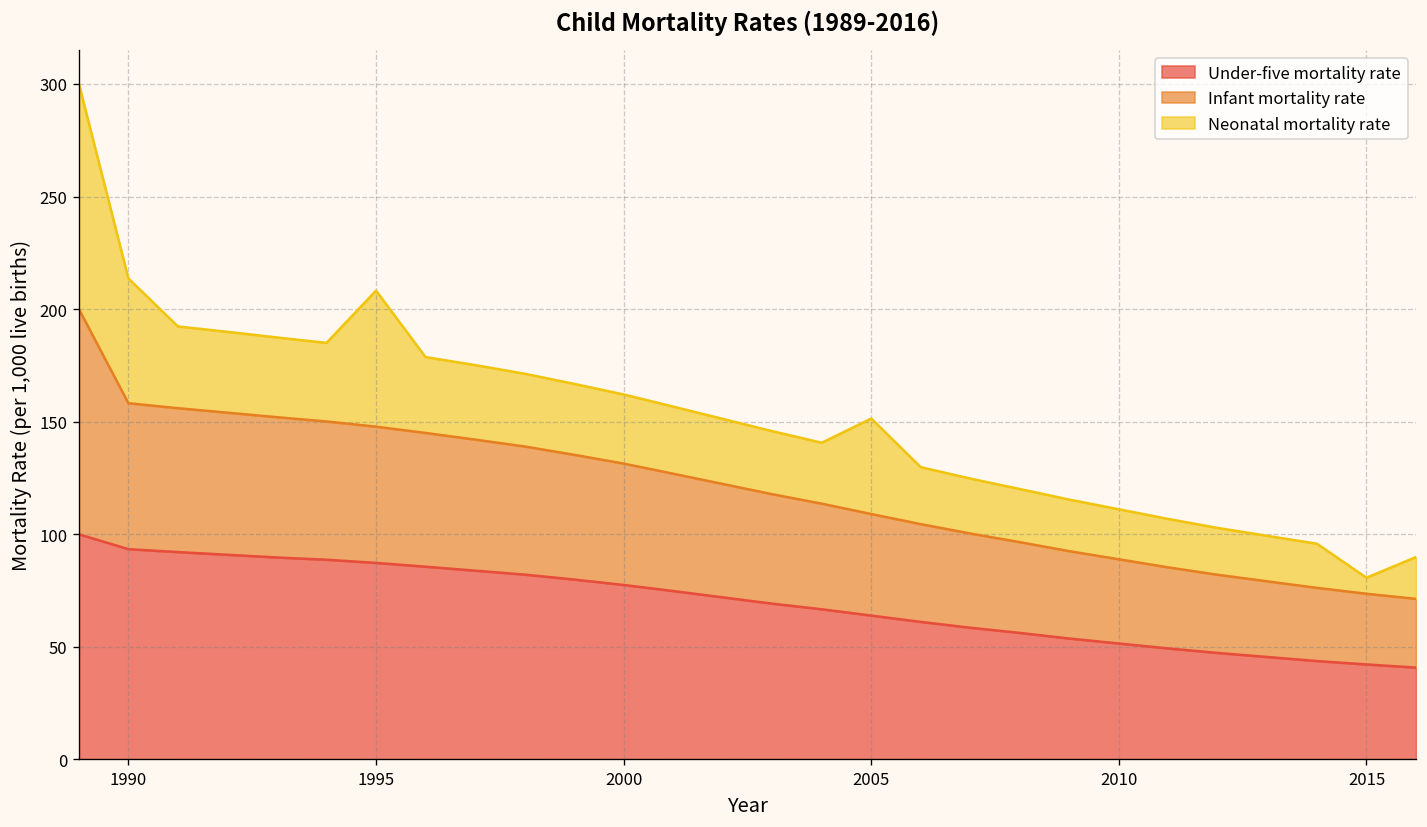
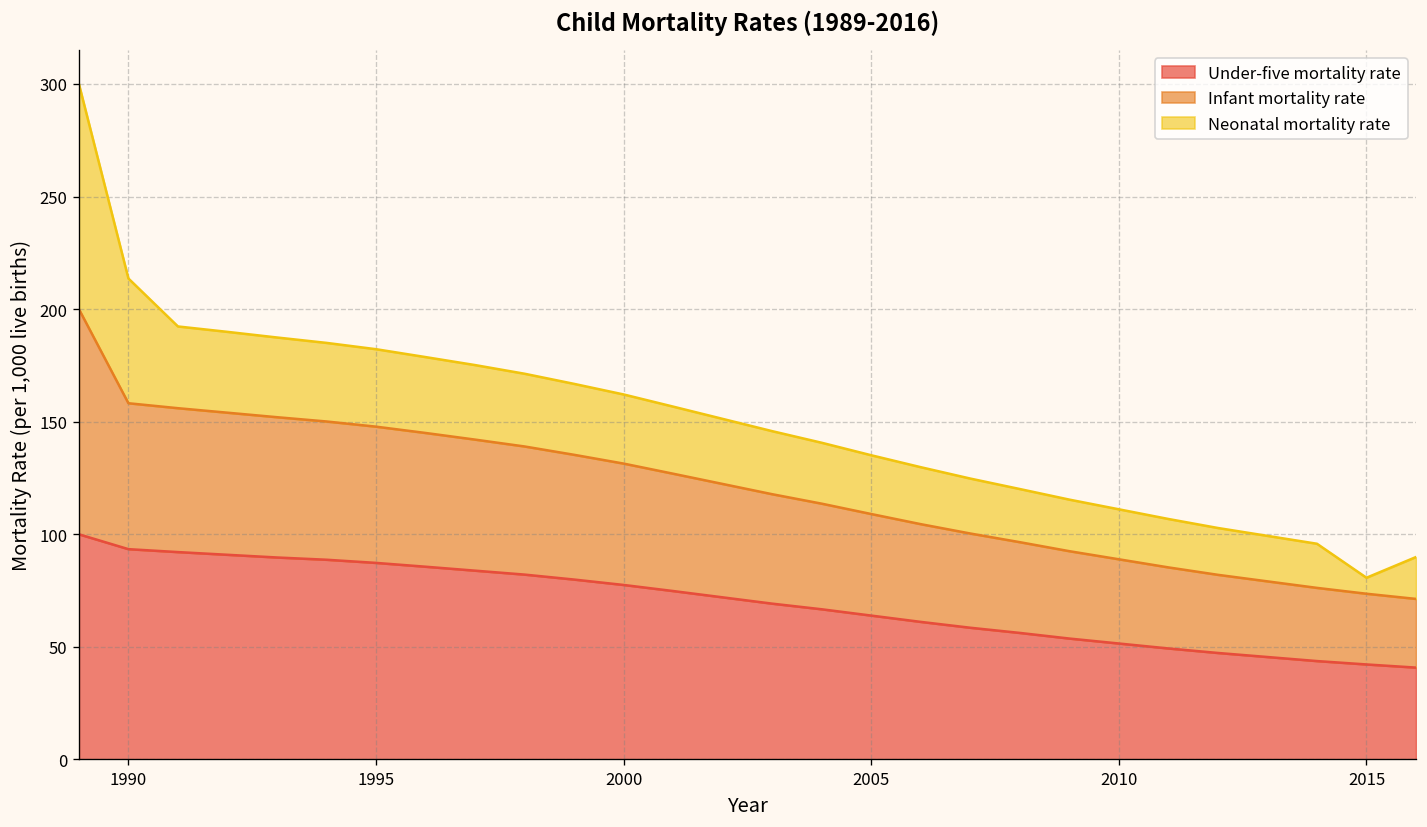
  {
    "Neonatal mortality rate": {
      "1990": 55,
-     "1995": 60,
+     "1995": 34,
      "2000": 31,
-     "2005": 42,
+     "2005": 26,
      "2010": 22,
      "2015": 7
    }
  }
